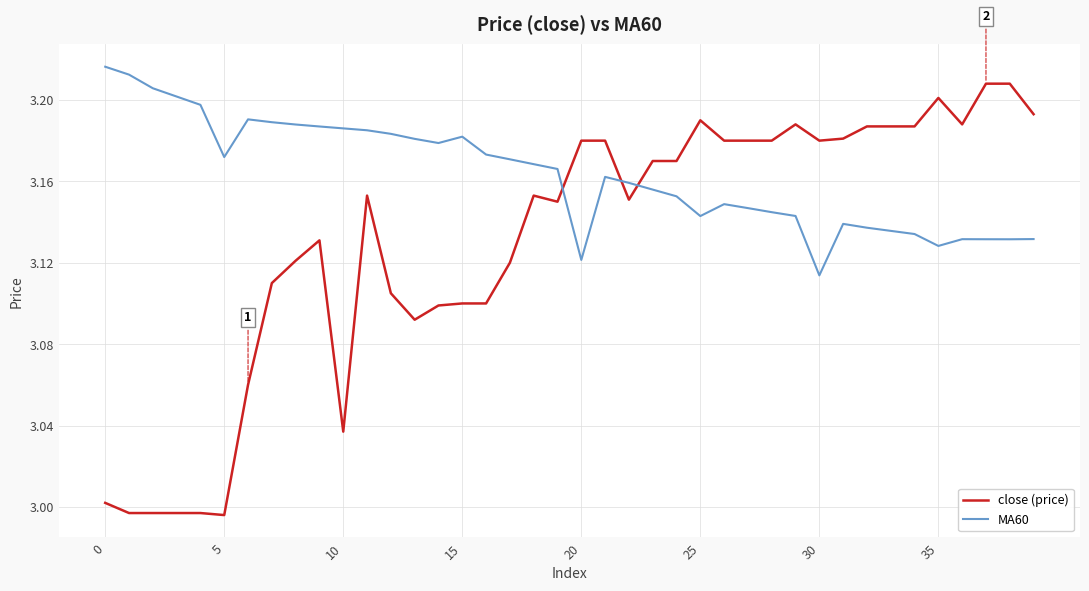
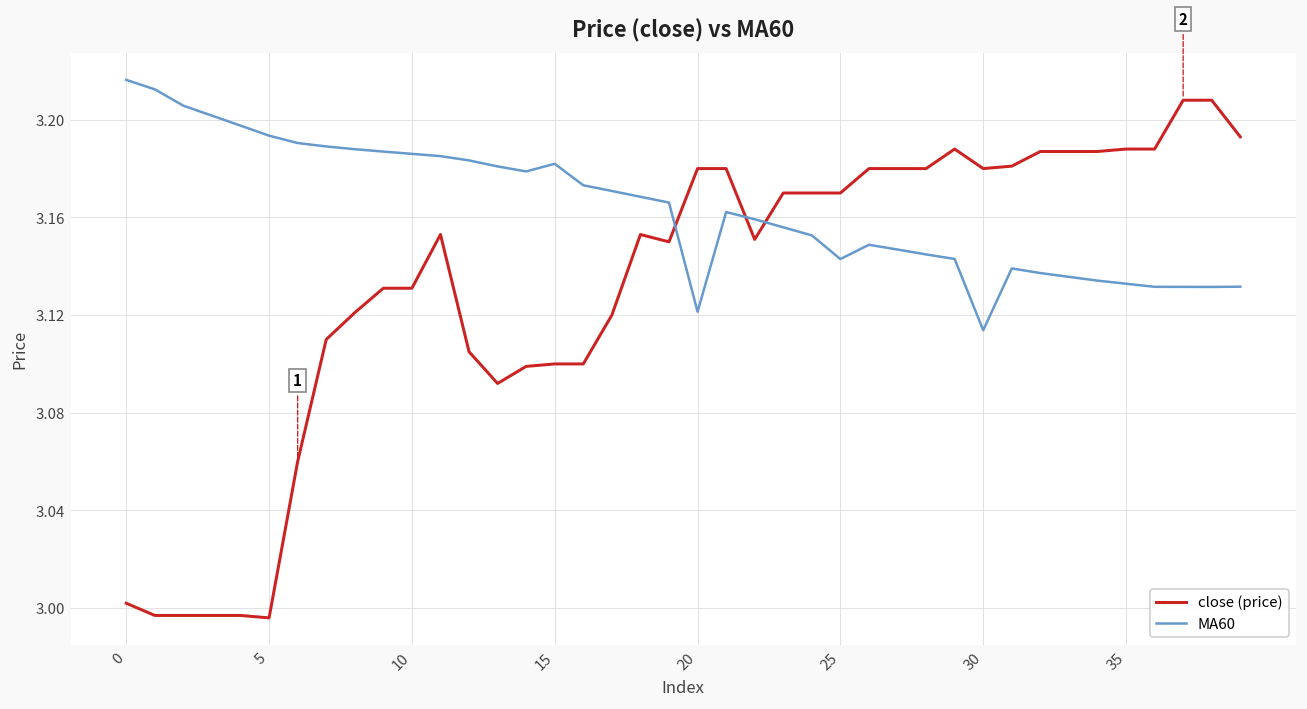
  {
    "close (price)": {
      "0": 3.002,
      "5": 2.996,
-     "10": 3.037,
+     "10": 3.131,
      "15": 3.100,
      "20": 3.180,
-     "25": 3.19,
+     "25": 3.17,
      "30": 3.180,
-     "35": 3.201
+     "35": 3.188
    },
    "MA60": {
      "0": 3.216,
-     "5": 3.172,
+     "5": 3.193,
      "10": 3.186,
      "15": 3.182,
      "20": 3.121,
      "25": 3.143,
      "30": 3.114,
-     "35": 3.128
+     "35": 3.133
    }
  }
